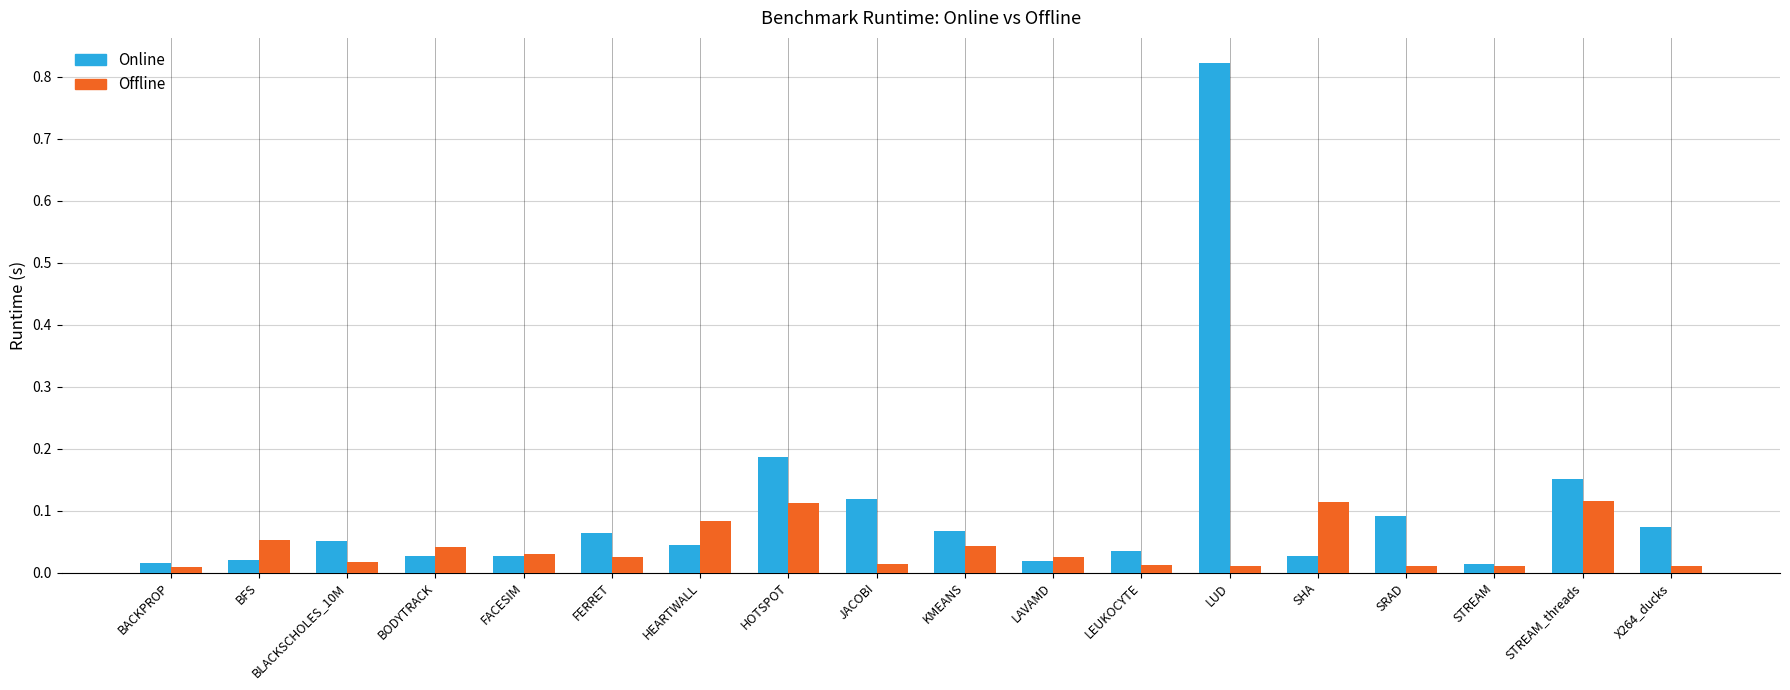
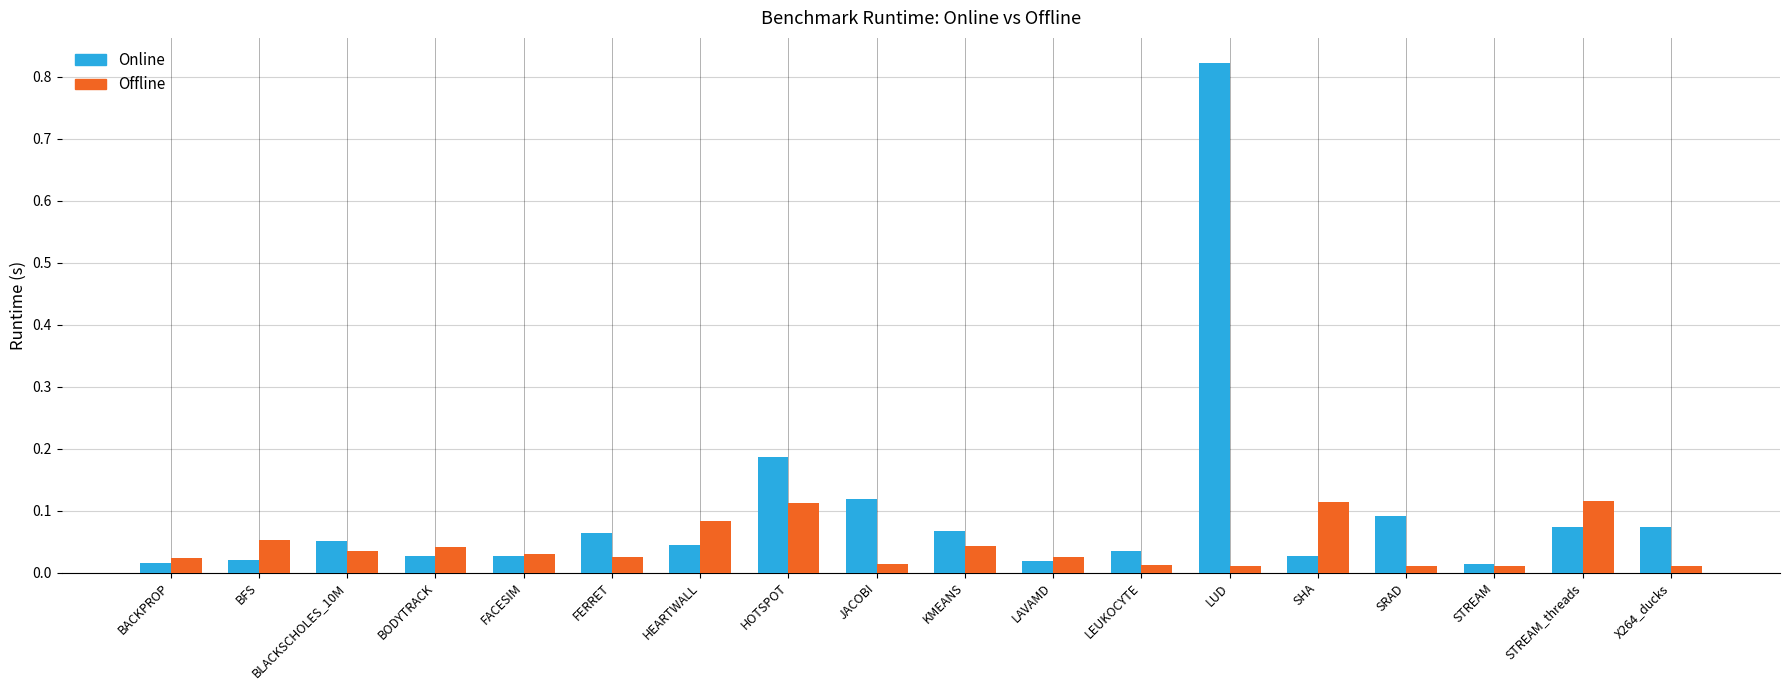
  {
    "Online": {
      "BACKPROP": 0.02,
      "BFS": 0.02,
      "BLACKSCHOLES_10M": 0.05,
      "BODYTRACK": 0.03,
      "FACESIM": 0.03,
      "FERRET": 0.06,
      "HEARTWALL": 0.04,
      "HOTSPOT": 0.19,
      "JACOBI": 0.12,
      "KMEANS": 0.07,
      "LAVAMD": 0.02,
      "LEUKOCYTE": 0.03,
      "LUD": 0.82,
      "SHA": 0.03,
      "SRAD": 0.09,
      "STREAM": 0.01,
-     "STREAM_threads": 0.15,
+     "STREAM_threads": 0.07,
      "X264_ducks": 0.07
    },
    "Offline": {
-     "BACKPROP": 0.01,
+     "BACKPROP": 0.02,
      "BFS": 0.05,
-     "BLACKSCHOLES_10M": 0.02,
+     "BLACKSCHOLES_10M": 0.03,
      "BODYTRACK": 0.04,
      "FACESIM": 0.03,
      "FERRET": 0.02,
      "HEARTWALL": 0.08,
      "HOTSPOT": 0.11,
      "JACOBI": 0.01,
      "KMEANS": 0.04,
      "LAVAMD": 0.03,
      "LEUKOCYTE": 0.01,
      "LUD": 0.01,
      "SHA": 0.11,
      "SRAD": 0.01,
      "STREAM": 0.01,
      "STREAM_threads": 0.12,
      "X264_ducks": 0.01
    }
  }
